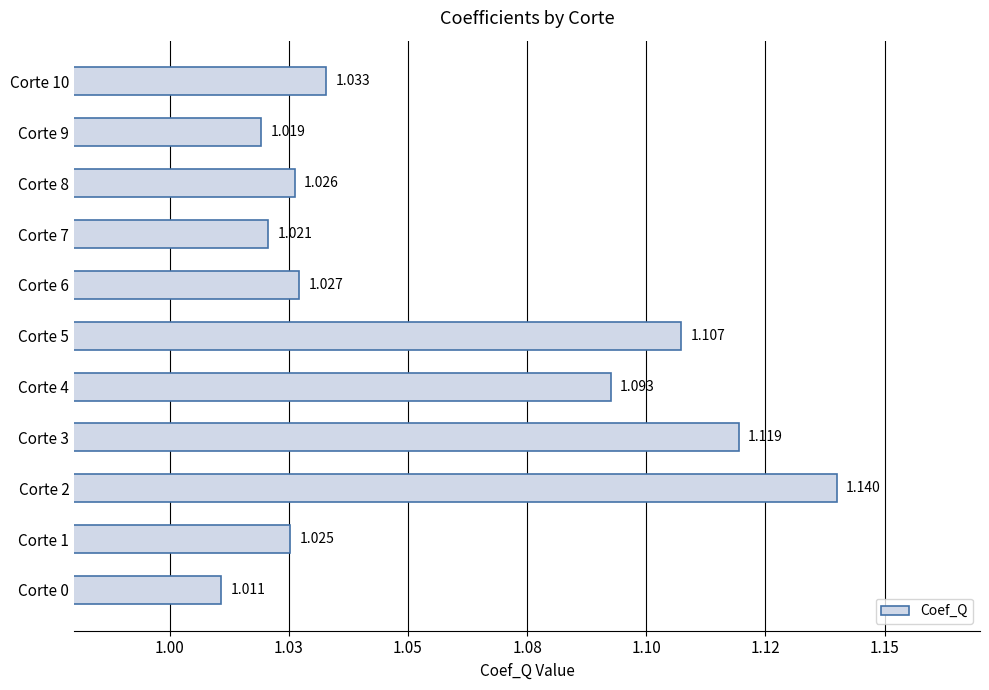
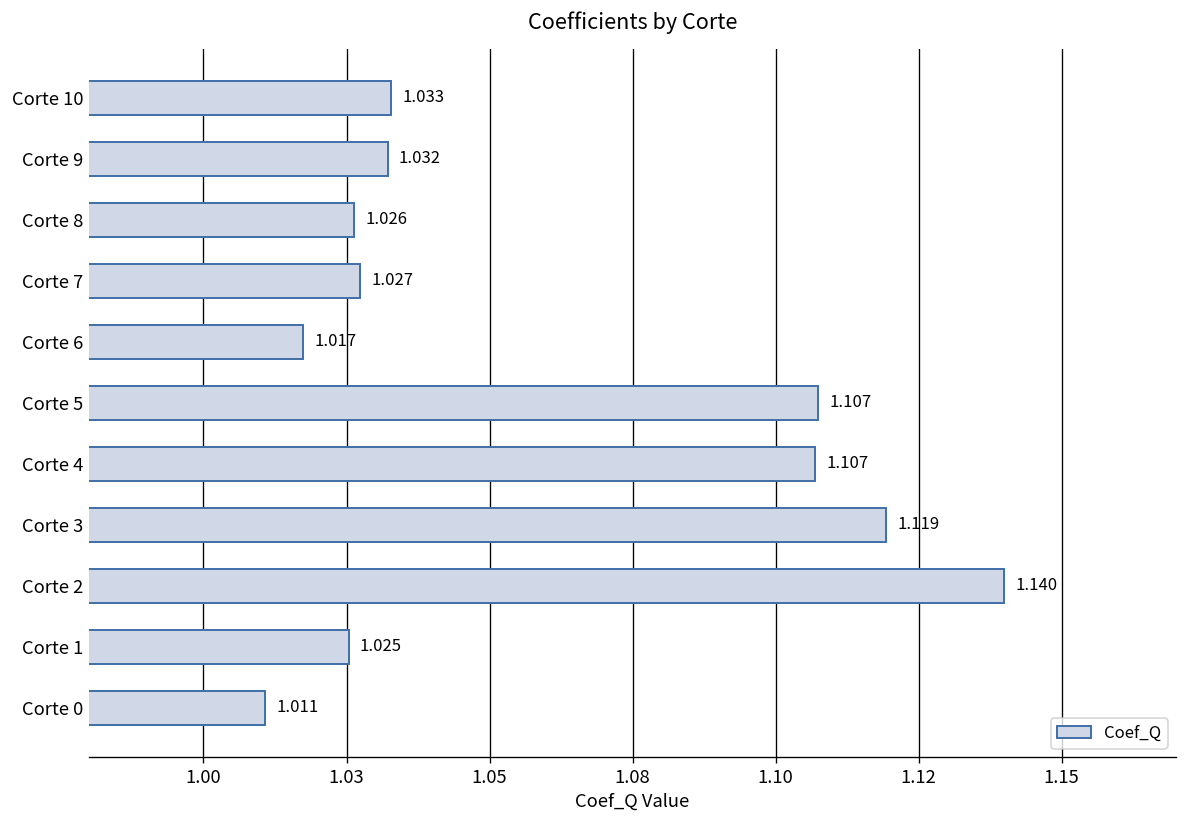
  {
    "Corte 10": 1.033,
-   "Corte 9": 1.019,
+   "Corte 9": 1.032,
    "Corte 8": 1.026,
-   "Corte 7": 1.021,
-   "Corte 6": 1.027,
+   "Corte 7": 1.027,
+   "Corte 6": 1.017,
    "Corte 5": 1.107,
-   "Corte 4": 1.093,
+   "Corte 4": 1.107,
    "Corte 3": 1.119,
    "Corte 2": 1.140,
    "Corte 1": 1.025,
    "Corte 0": 1.011
  }
